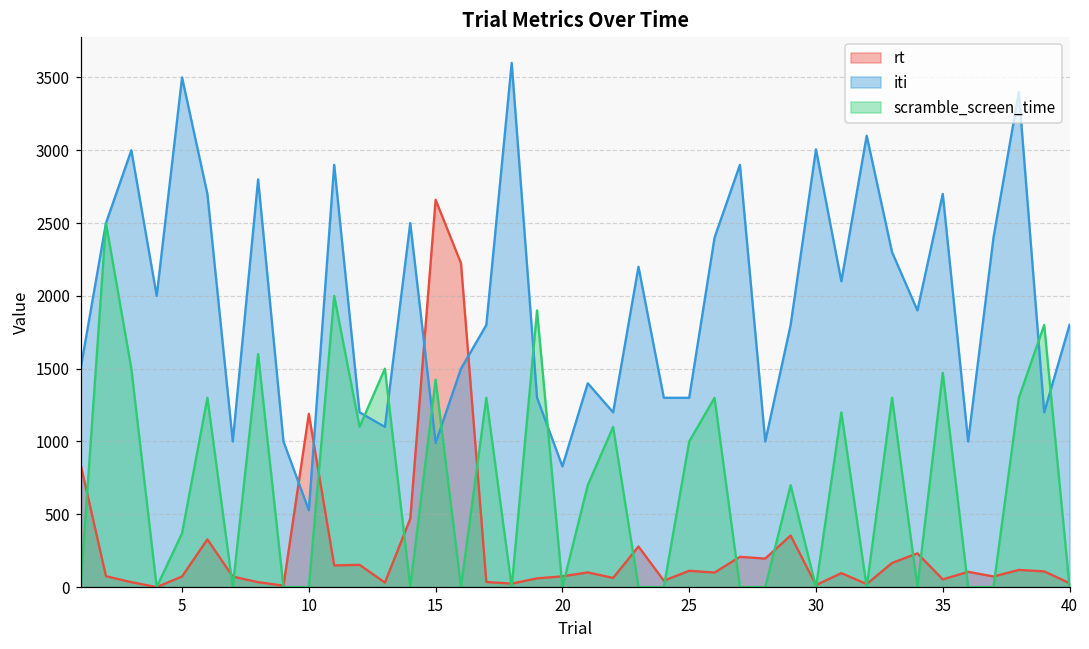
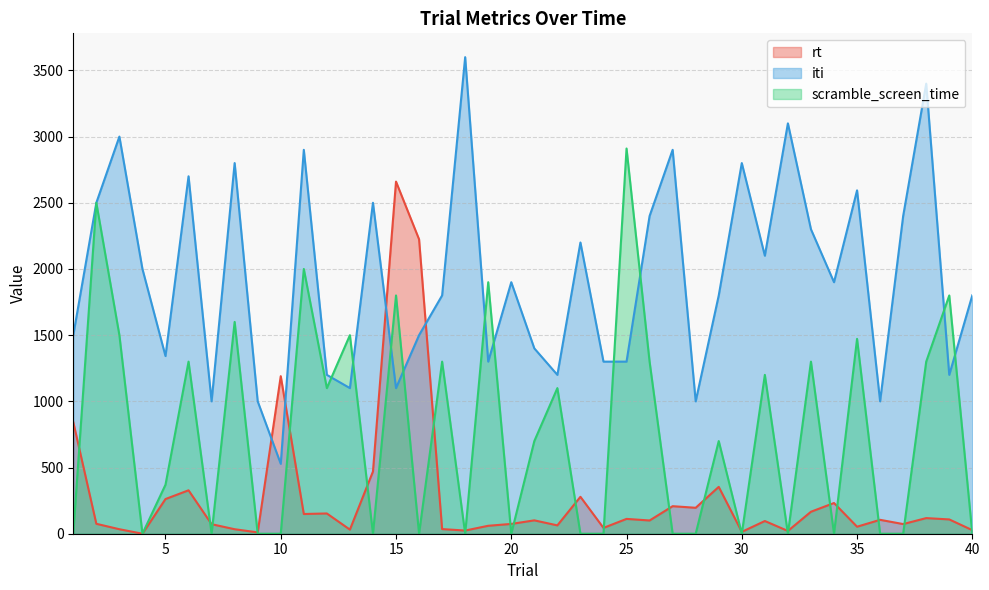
  {
    "rt": {
-     "5": 70,
+     "5": 260,
      "10": 1190,
      "15": 2660,
      "20": 70,
      "25": 110,
      "35": 50,
      "40": 30
    },
    "iti": {
-     "5": 3500,
+     "5": 1340,
      "10": 530,
-     "15": 990,
-     "20": 830,
+     "15": 1100,
+     "20": 1900,
      "25": 1300,
-     "30": 3010,
-     "35": 2700,
+     "30": 2800,
+     "35": 2590,
      "40": 1800
    },
    "scramble_screen_time": {
      "5": 370,
      "10": 0,
-     "15": 1430,
+     "15": 1800,
      "20": 0,
-     "25": 1000,
+     "25": 2910,
      "35": 1470,
      "40": 0
    }
  }
